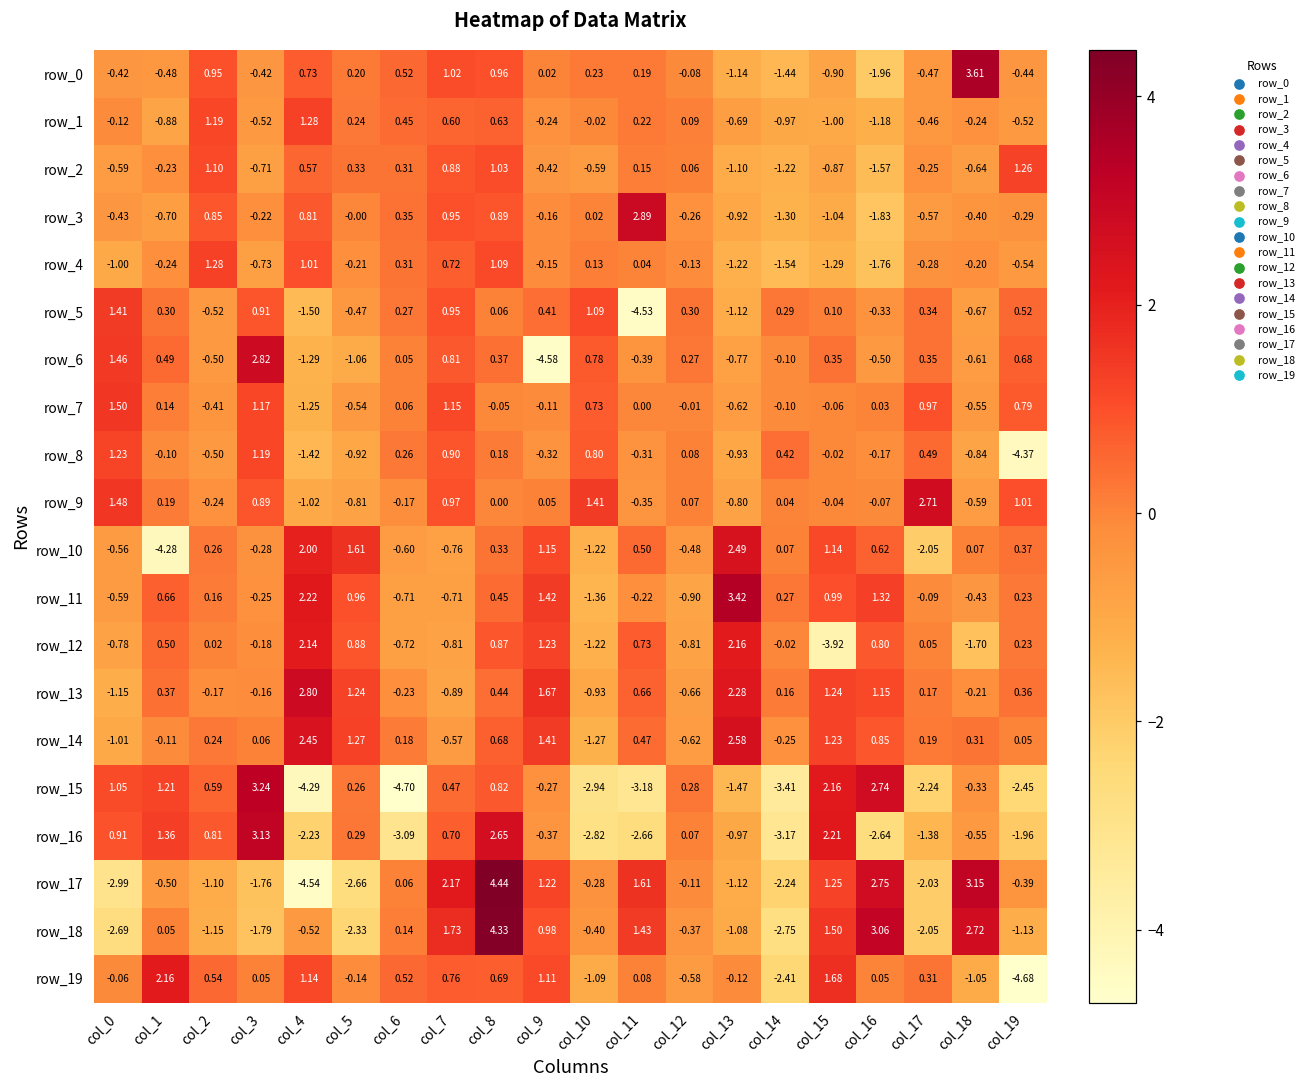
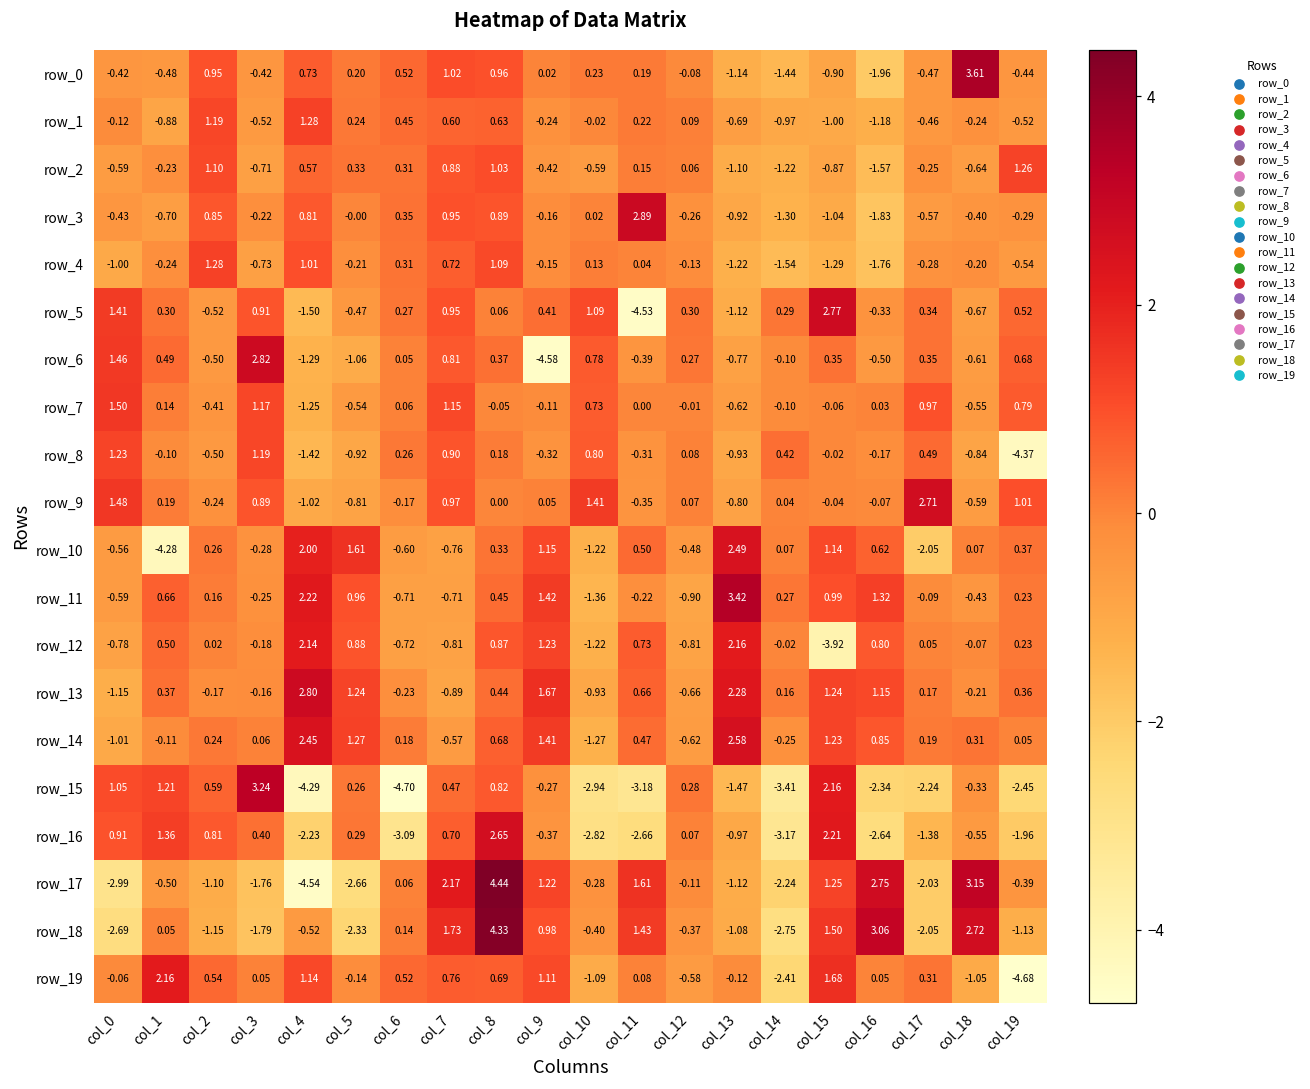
  {
    "row_5": {
      "col_0": 1.41,
      "col_1": 0.30,
      "col_2": -0.52,
      "col_3": 0.91,
      "col_4": -1.50,
      "col_5": -0.47,
      "col_6": 0.27,
      "col_7": 0.95,
      "col_8": 0.06,
      "col_9": 0.41,
      "col_10": 1.09,
      "col_11": -4.53,
      "col_12": 0.30,
      "col_13": -1.12,
      "col_14": 0.29,
-     "col_15": 0.10,
+     "col_15": 2.77,
      "col_16": -0.33,
      "col_17": 0.34,
      "col_18": -0.67,
      "col_19": 0.52
    },
    "row_12": {
      "col_0": -0.78,
      "col_1": 0.50,
      "col_2": 0.02,
      "col_3": -0.18,
      "col_4": 2.14,
      "col_5": 0.88,
      "col_6": -0.72,
      "col_7": -0.81,
      "col_8": 0.87,
      "col_9": 1.23,
      "col_10": -1.22,
      "col_11": 0.73,
      "col_12": -0.81,
      "col_13": 2.16,
      "col_14": -0.02,
      "col_15": -3.92,
      "col_16": 0.80,
      "col_17": 0.05,
-     "col_18": -1.70,
+     "col_18": -0.07,
      "col_19": 0.23
    },
    "row_15": {
      "col_0": 1.05,
      "col_1": 1.21,
      "col_2": 0.59,
      "col_3": 3.24,
      "col_4": -4.29,
      "col_5": 0.26,
      "col_6": -4.70,
      "col_7": 0.47,
      "col_8": 0.82,
      "col_9": -0.27,
      "col_10": -2.94,
      "col_11": -3.18,
      "col_12": 0.28,
      "col_13": -1.47,
      "col_14": -3.41,
      "col_15": 2.16,
-     "col_16": 2.74,
+     "col_16": -2.34,
      "col_17": -2.24,
      "col_18": -0.33,
      "col_19": -2.45
    },
    "row_16": {
      "col_0": 0.91,
      "col_1": 1.36,
      "col_2": 0.81,
-     "col_3": 3.13,
+     "col_3": 0.40,
      "col_4": -2.23,
      "col_5": 0.29,
      "col_6": -3.09,
      "col_7": 0.70,
      "col_8": 2.65,
      "col_9": -0.37,
      "col_10": -2.82,
      "col_11": -2.66,
      "col_12": 0.07,
      "col_13": -0.97,
      "col_14": -3.17,
      "col_15": 2.21,
      "col_16": -2.64,
      "col_17": -1.38,
      "col_18": -0.55,
      "col_19": -1.96
    }
  }
